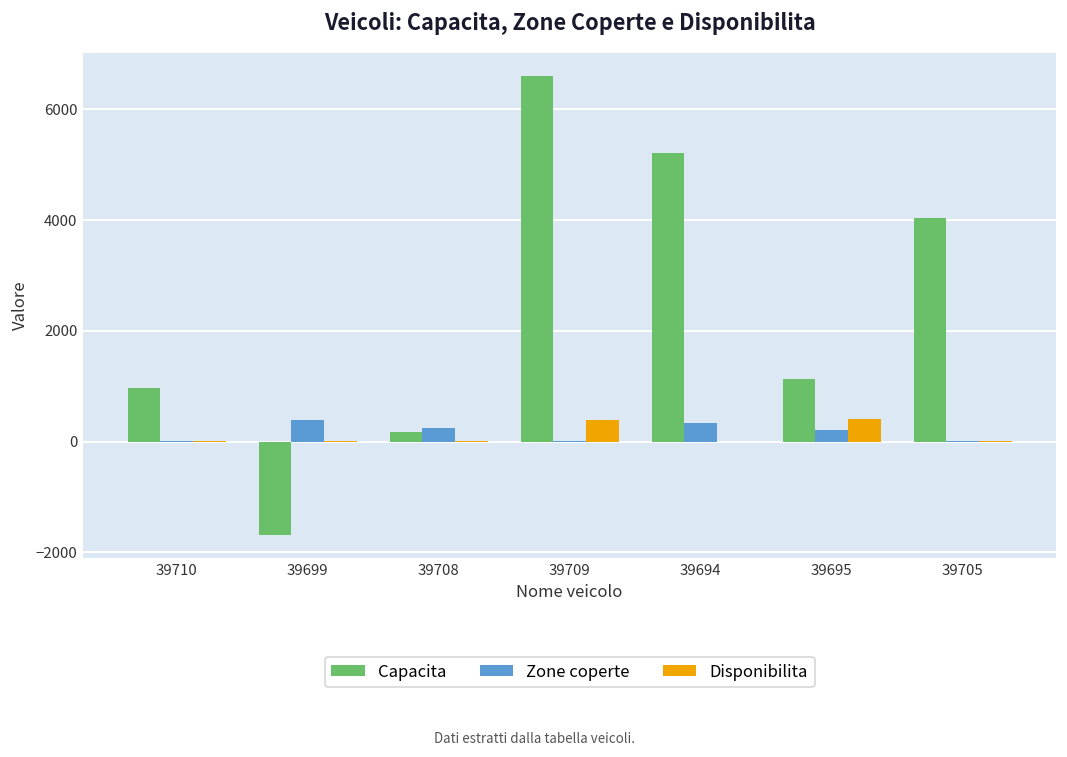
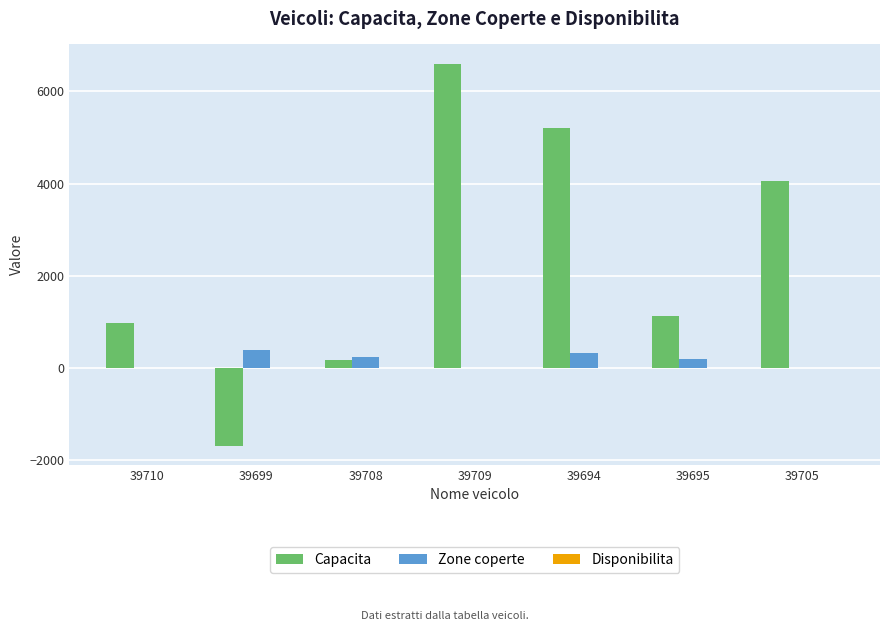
  {
    "Capacita": {
      "39710": 1000,
      "39699": -1700,
      "39708": 200,
      "39709": 6600,
      "39694": 5200,
      "39695": 1100,
      "39705": 4000
    },
    "Zone coperte": {
      "39699": 400,
      "39708": 200,
      "39694": 300,
      "39695": 200
    },
    "Disponibilita": {
-     "39709": 400,
+     "39709": 0,
      "39694": 0,
-     "39695": 400
+     "39695": 0
    }
  }
